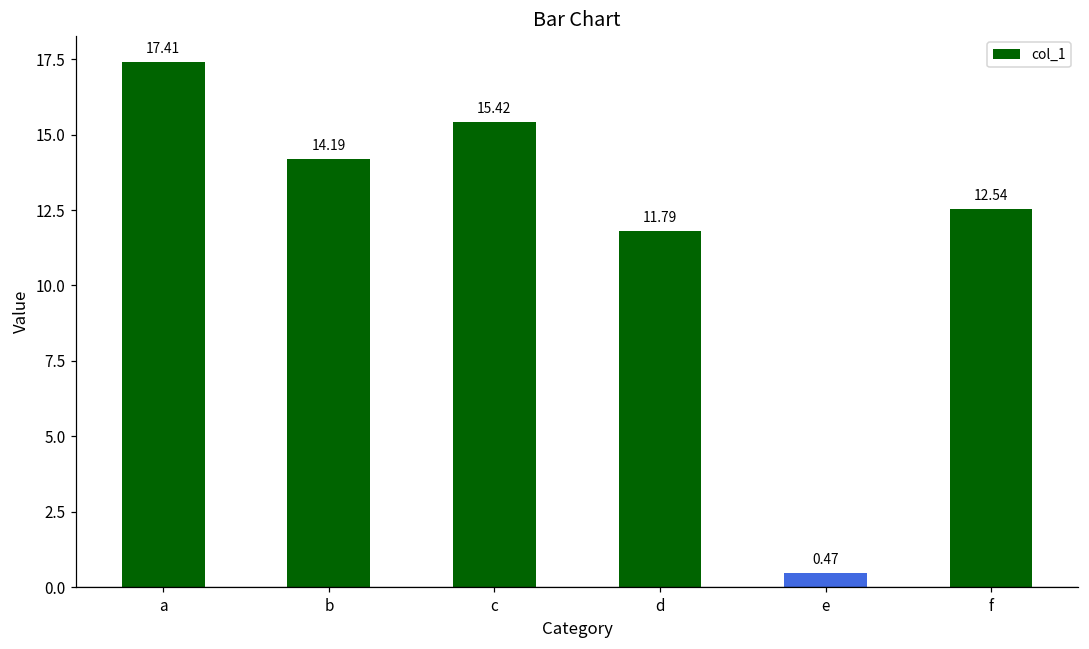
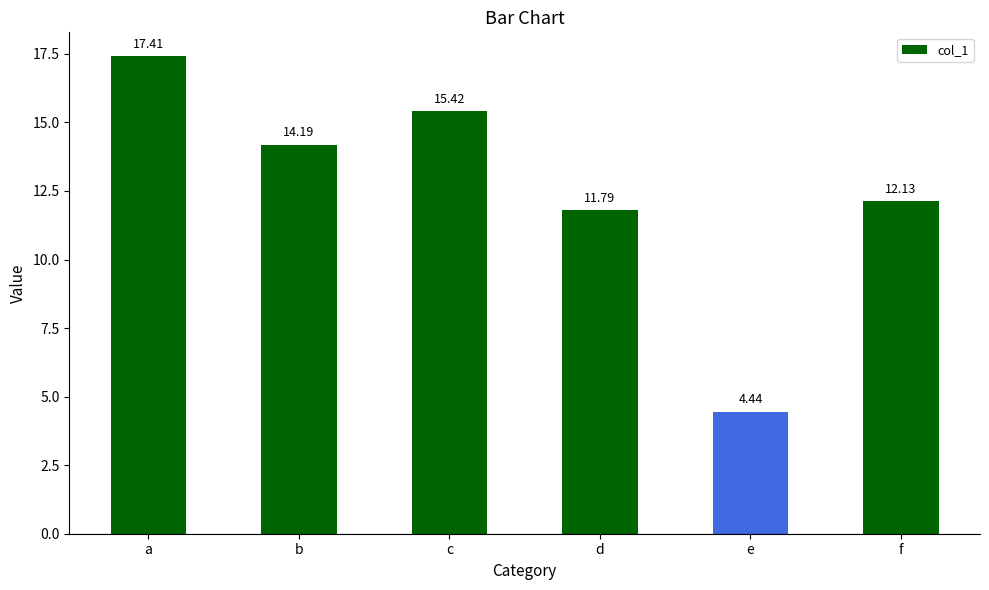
  {
    "a": 17.41,
    "b": 14.19,
    "c": 15.42,
    "d": 11.79,
-   "e": 0.47,
-   "f": 12.54
+   "e": 4.44,
+   "f": 12.13
  }
